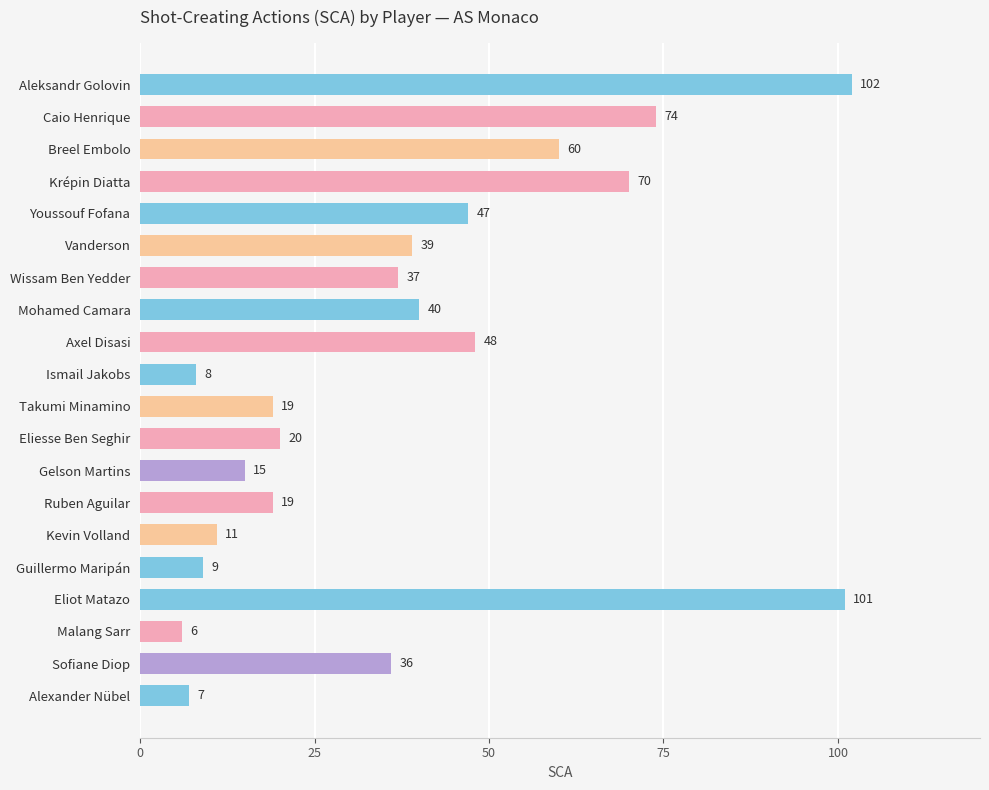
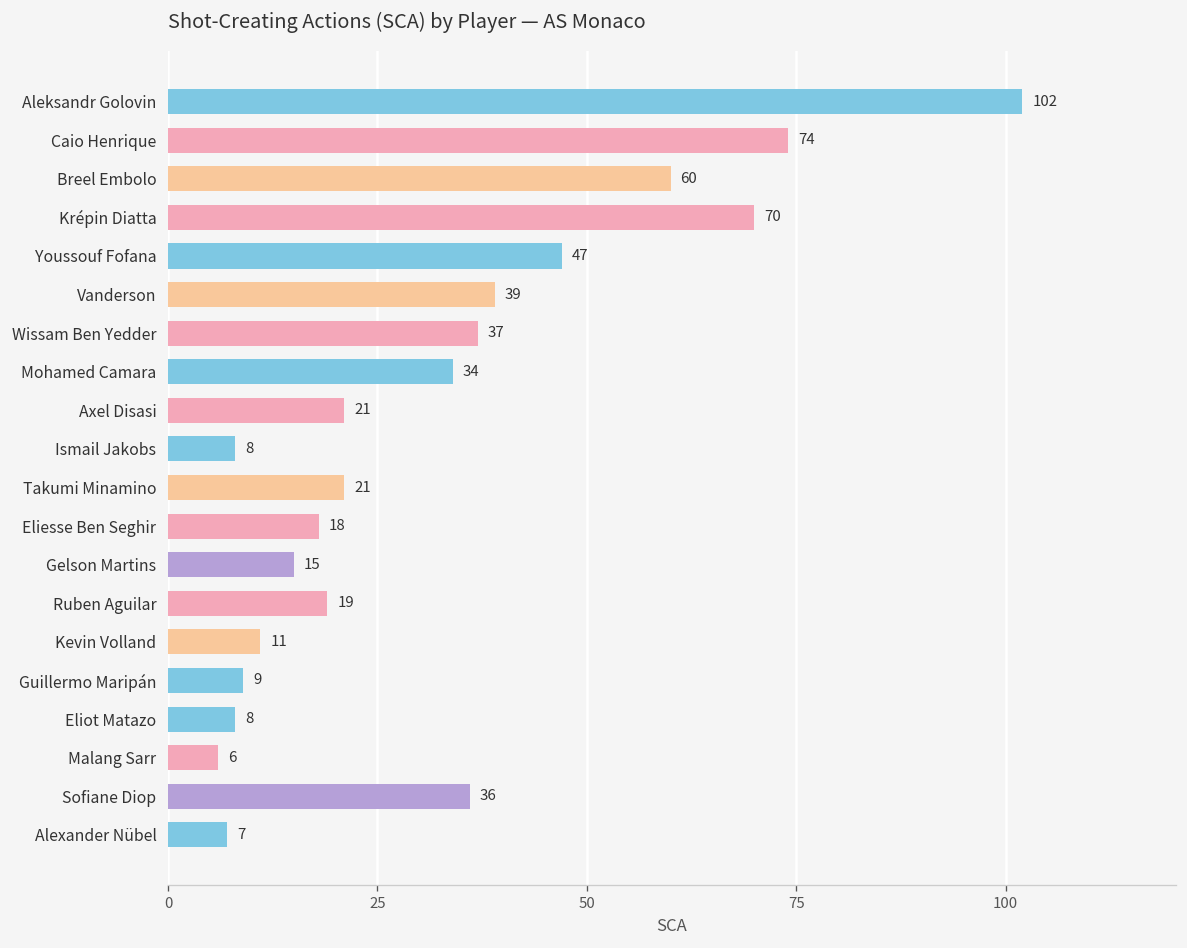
  {
    "Aleksandr Golovin": 102,
    "Caio Henrique": 74,
    "Breel Embolo": 60,
    "Krépin Diatta": 70,
    "Youssouf Fofana": 47,
    "Vanderson": 39,
    "Wissam Ben Yedder": 37,
-   "Mohamed Camara": 40,
-   "Axel Disasi": 48,
+   "Mohamed Camara": 34,
+   "Axel Disasi": 21,
    "Ismail Jakobs": 8,
-   "Takumi Minamino": 19,
-   "Eliesse Ben Seghir": 20,
+   "Takumi Minamino": 21,
+   "Eliesse Ben Seghir": 18,
    "Gelson Martins": 15,
    "Ruben Aguilar": 19,
    "Kevin Volland": 11,
    "Guillermo Maripán": 9,
-   "Eliot Matazo": 101,
+   "Eliot Matazo": 8,
    "Malang Sarr": 6,
    "Sofiane Diop": 36,
    "Alexander Nübel": 7
  }
